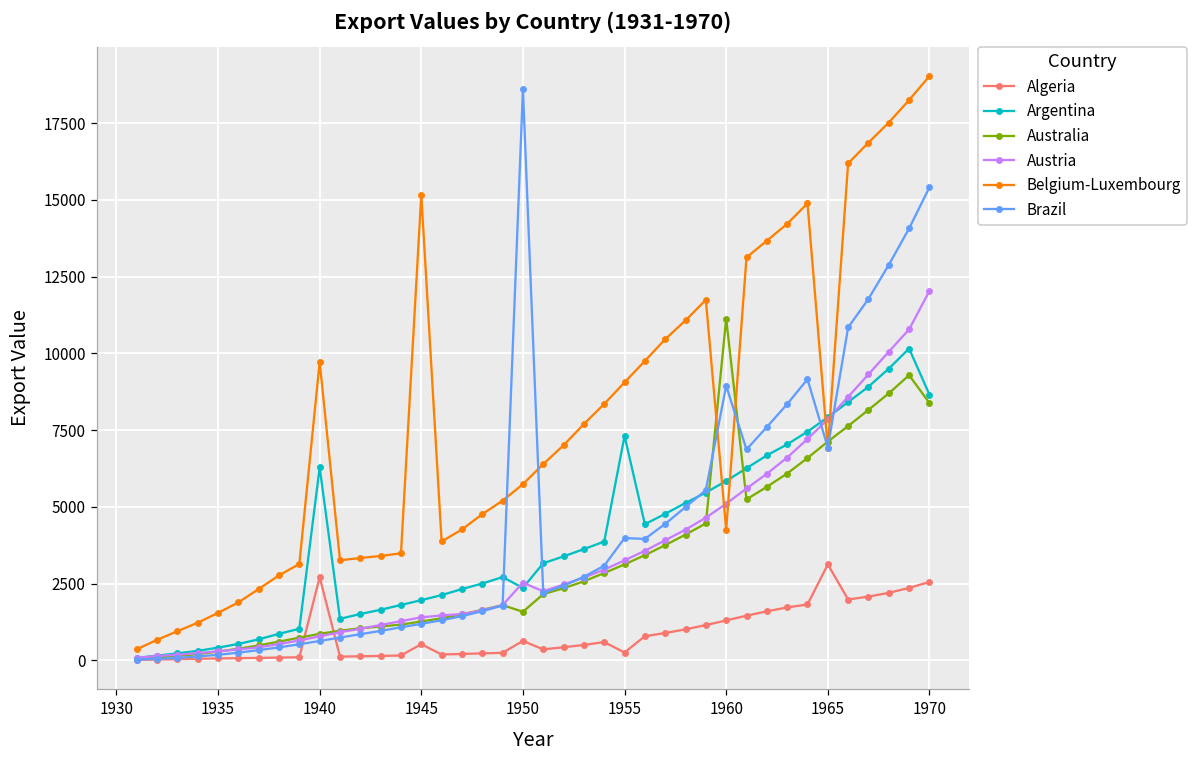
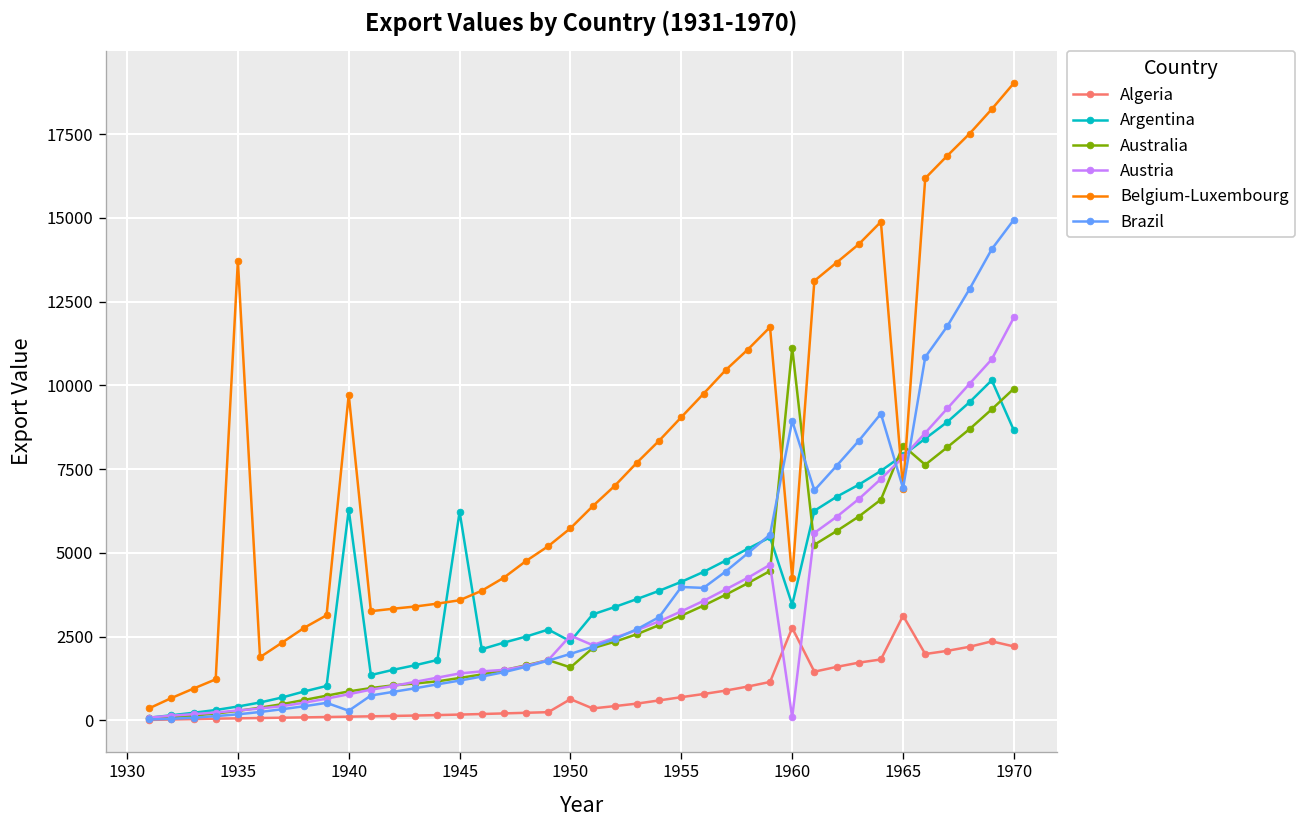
  {
    "Algeria": {
      "1935": 100,
-     "1940": 2700,
-     "1945": 500,
+     "1940": 100,
+     "1945": 200,
      "1950": 600,
-     "1955": 300,
-     "1960": 1300,
+     "1955": 700,
+     "1960": 2800,
      "1965": 3100,
-     "1970": 2500
+     "1970": 2200
    },
    "Argentina": {
      "1935": 400,
      "1940": 6300,
-     "1945": 2000,
+     "1945": 6200,
      "1950": 2400,
-     "1955": 7300,
-     "1960": 5800,
+     "1955": 4100,
+     "1960": 3500,
      "1970": 8700
    },
    "Australia": {
      "1950": 1600,
      "1955": 3100,
      "1960": 11100,
-     "1965": 7100,
-     "1970": 8400
+     "1965": 8200,
+     "1970": 9900
    },
    "Austria": {
      "1945": 1400,
      "1950": 2500,
      "1955": 3300,
-     "1960": 5100,
+     "1960": 100,
      "1970": 12000
    },
    "Belgium-Luxembourg": {
-     "1935": 1500,
+     "1935": 13700,
      "1940": 9700,
-     "1945": 15200,
+     "1945": 3600,
      "1950": 5700,
      "1955": 9100,
      "1960": 4200,
      "1970": 19000
    },
    "Brazil": {
      "1935": 200,
-     "1940": 600,
-     "1950": 18600,
+     "1940": 300,
+     "1950": 2000,
      "1955": 4000,
      "1960": 8900,
-     "1970": 15400
+     "1970": 15000
    }
  }
